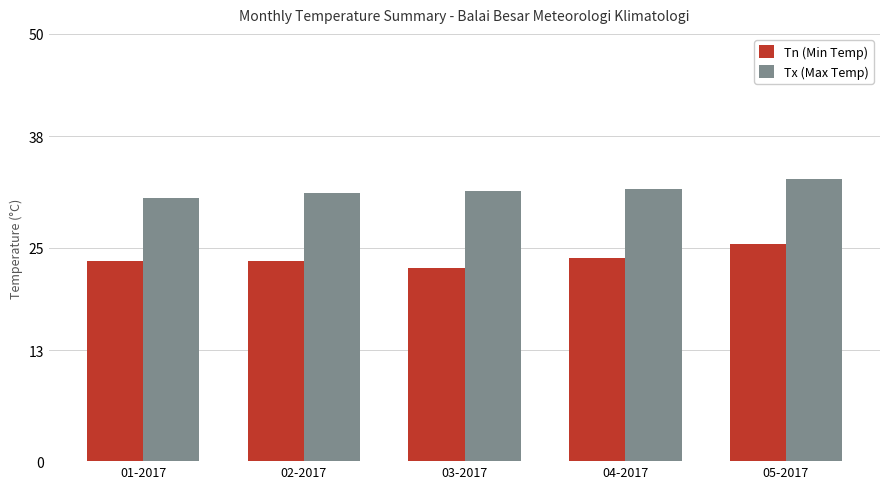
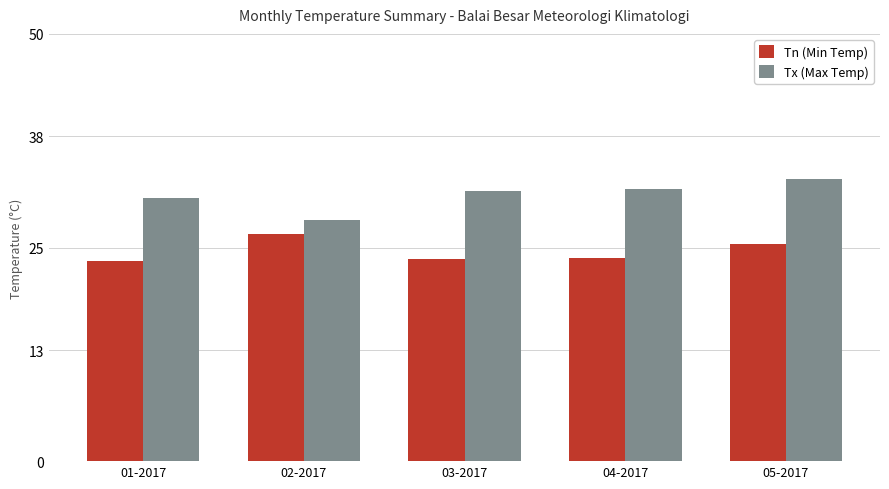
  {
    "Tn (Min Temp)": {
      "01-2017": 23,
-     "02-2017": 23,
-     "03-2017": 23,
+     "02-2017": 27,
+     "03-2017": 24,
      "04-2017": 24,
      "05-2017": 25
    },
    "Tx (Max Temp)": {
      "01-2017": 31,
-     "02-2017": 31,
+     "02-2017": 28,
      "03-2017": 32,
      "04-2017": 32,
      "05-2017": 33
    }
  }
